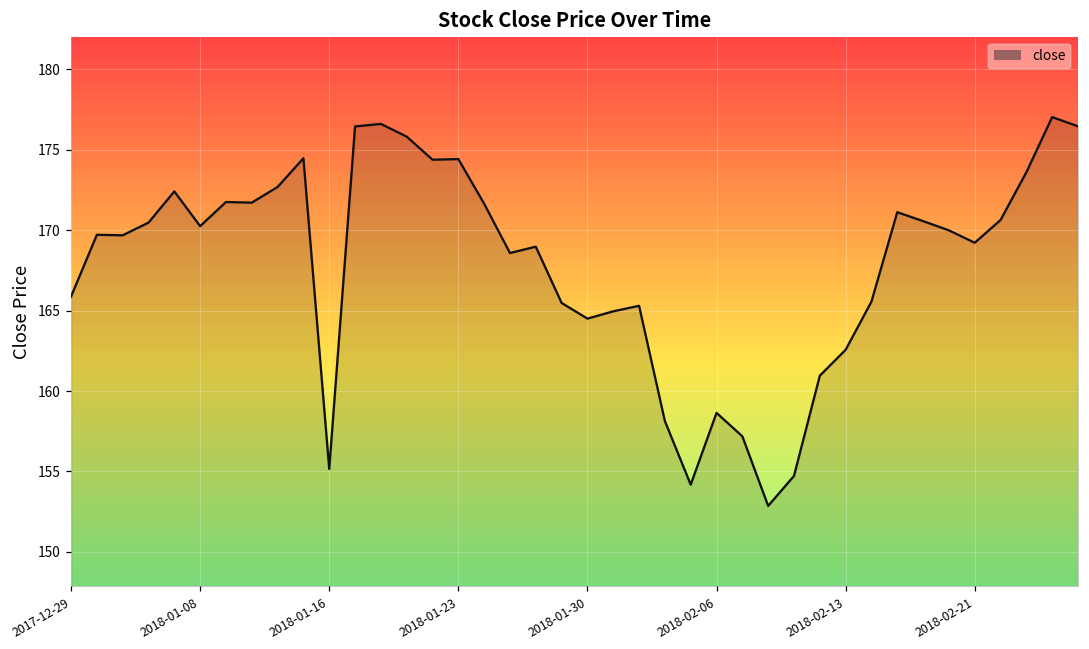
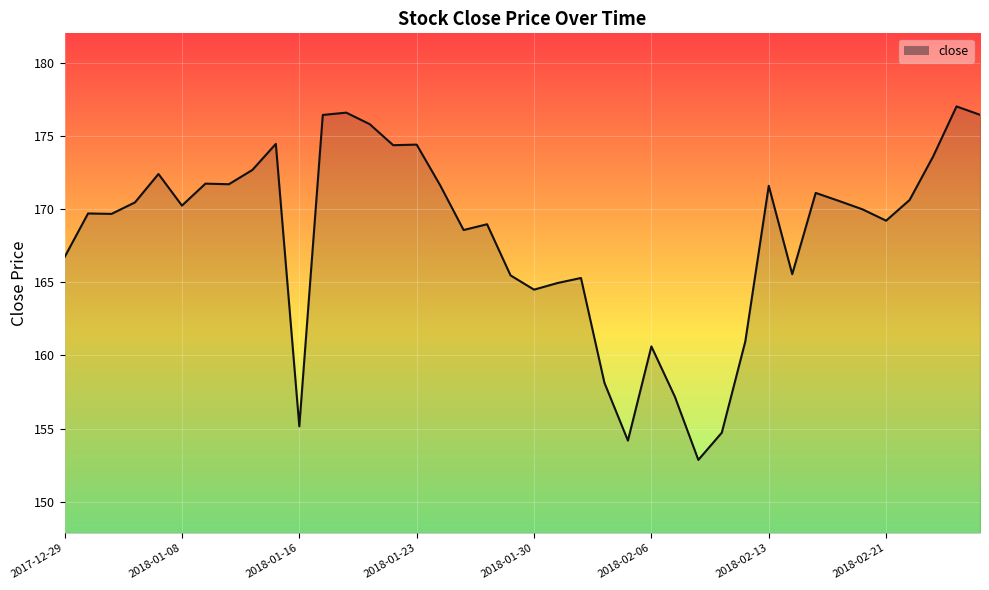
  {
-   "2017-12-29": 165.9,
+   "2017-12-29": 166.7,
    "2018-01-08": 170.3,
    "2018-01-16": 155.2,
    "2018-01-23": 174.4,
    "2018-01-30": 164.5,
-   "2018-02-06": 158.6,
-   "2018-02-13": 162.6,
+   "2018-02-06": 160.6,
+   "2018-02-13": 171.6,
    "2018-02-21": 169.2
  }
